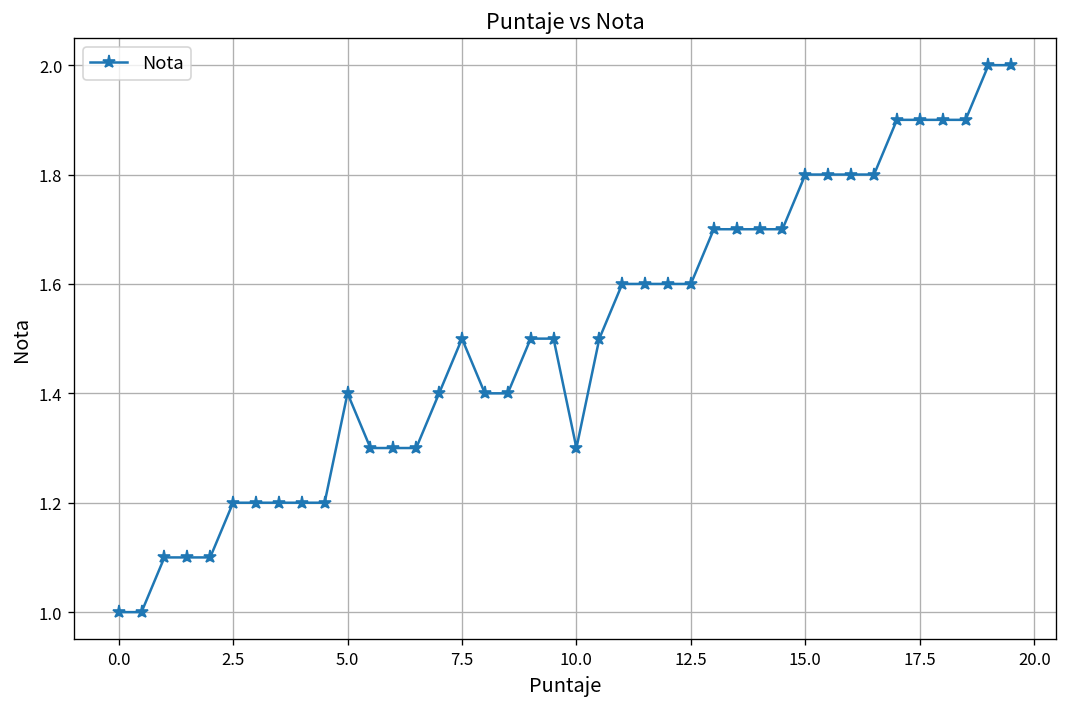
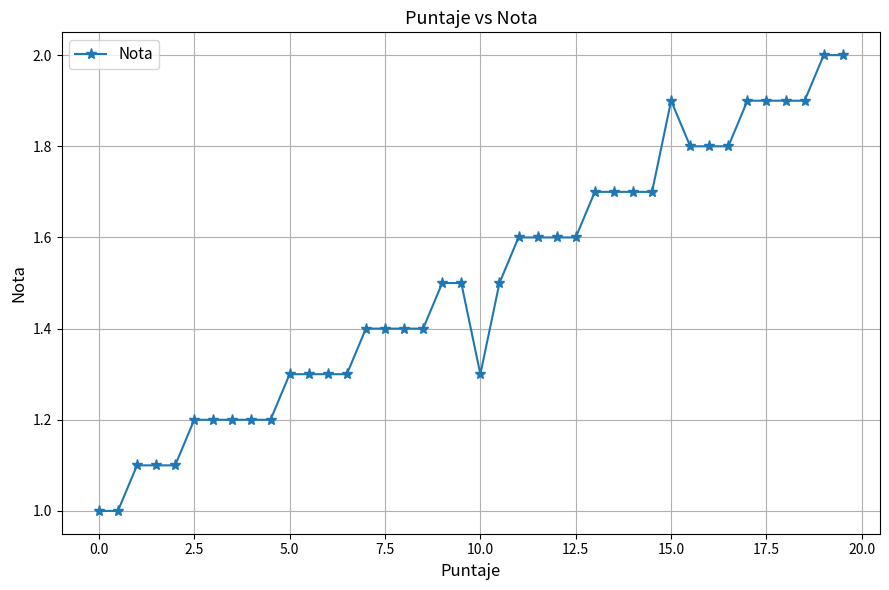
  {
    "0.0": 1.0,
    "2.5": 1.2,
-   "5.0": 1.4,
-   "7.5": 1.5,
+   "5.0": 1.3,
+   "7.5": 1.4,
    "10.0": 1.3,
    "12.5": 1.6,
-   "15.0": 1.8,
+   "15.0": 1.9,
    "17.5": 1.9
  }
